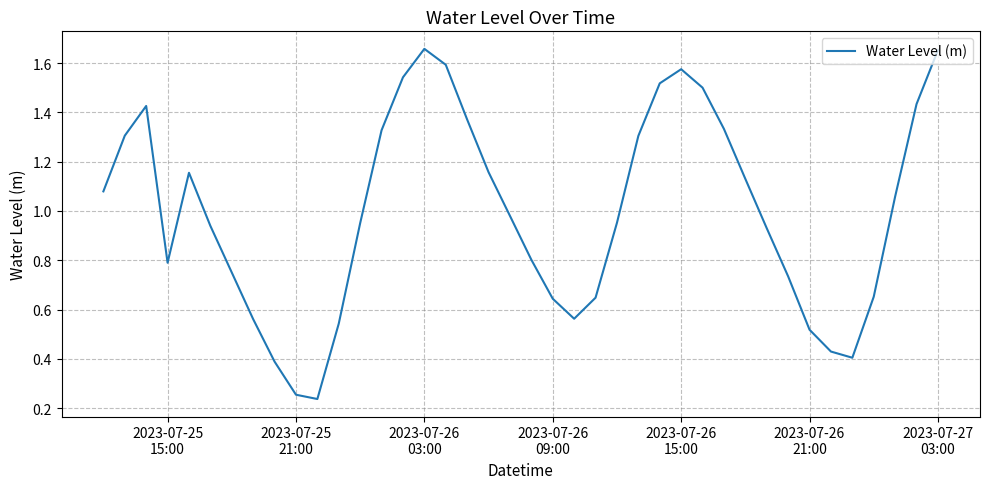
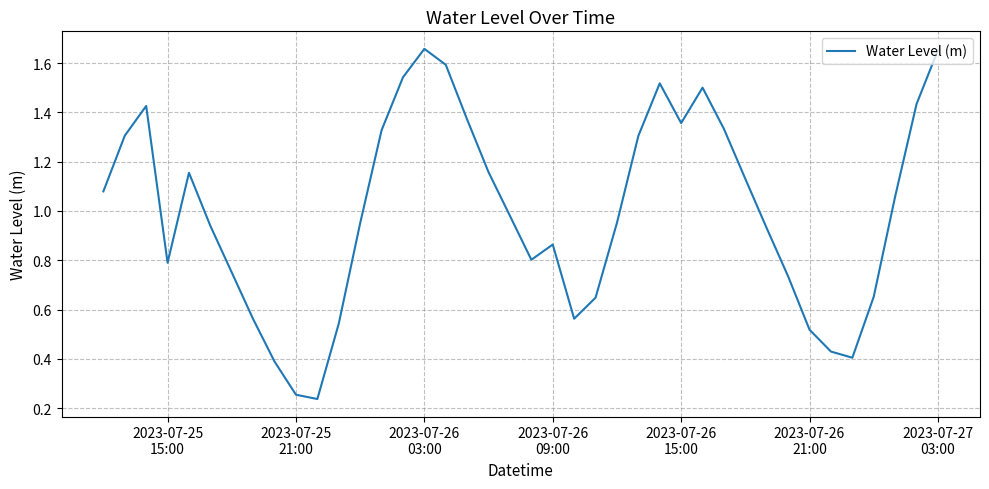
  {
    "2023-07-25 15:00": 0.79,
    "2023-07-25 21:00": 0.25,
    "2023-07-26 03:00": 1.66,
-   "2023-07-26 09:00": 0.64,
-   "2023-07-26 15:00": 1.57,
+   "2023-07-26 09:00": 0.86,
+   "2023-07-26 15:00": 1.36,
    "2023-07-26 21:00": 0.52
  }
